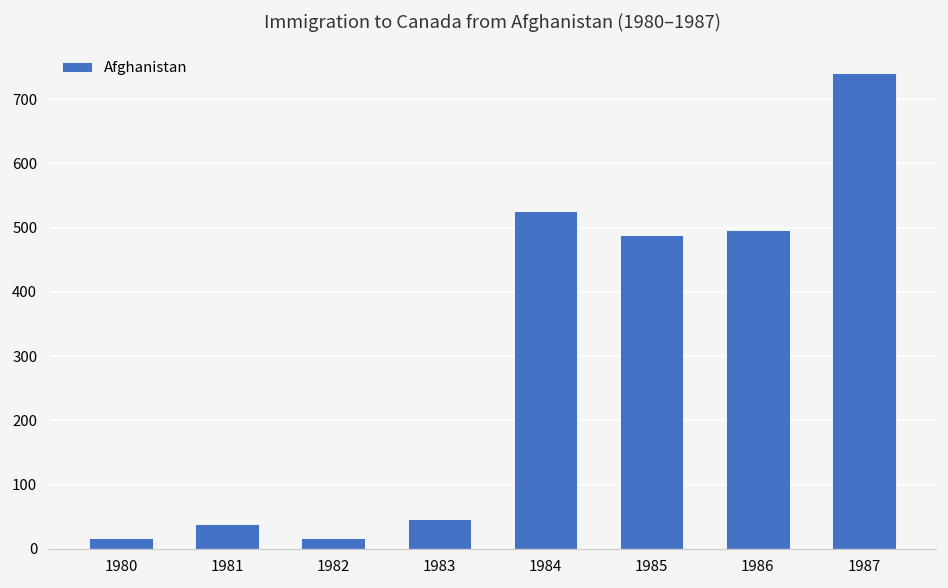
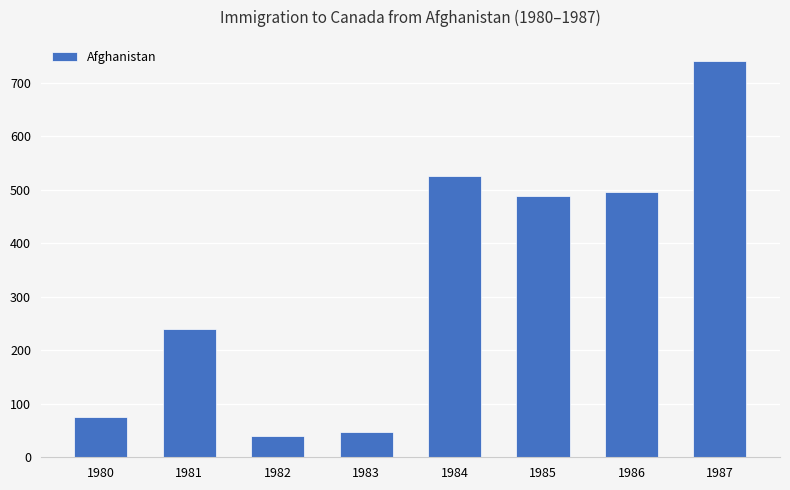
  {
-   "1980": 20,
-   "1981": 40,
-   "1982": 20,
+   "1980": 80,
+   "1981": 240,
+   "1982": 40,
    "1983": 50,
    "1984": 530,
    "1985": 490,
    "1986": 500,
    "1987": 740
  }
